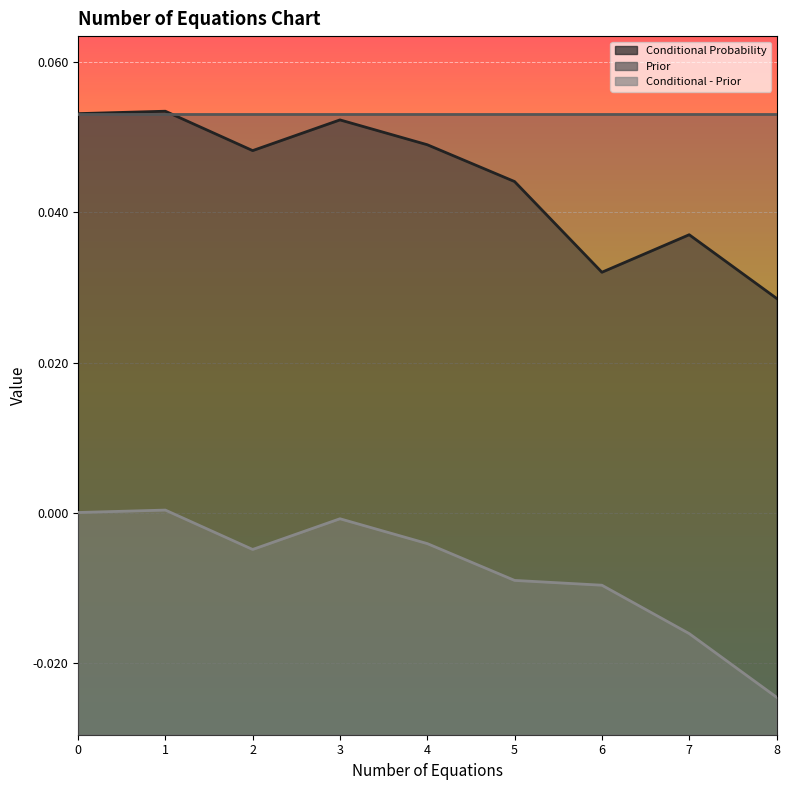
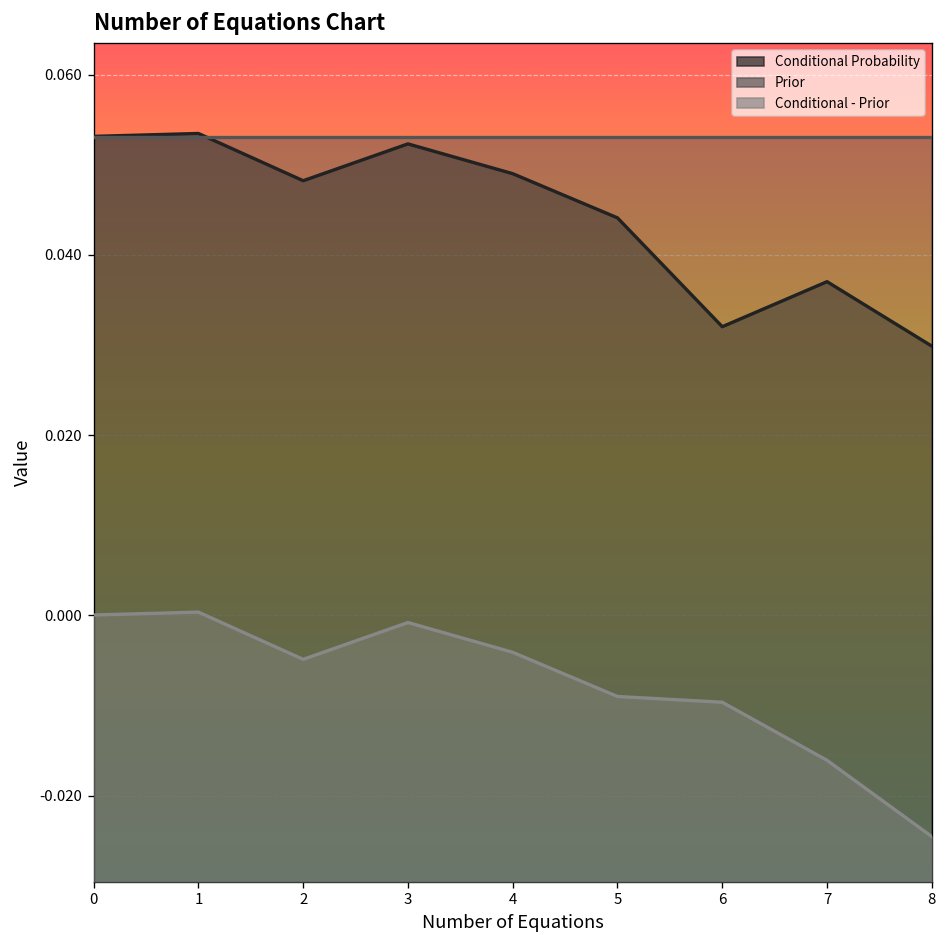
  {
    "Conditional Probability": {
      "1": 0.053,
      "2": 0.048,
      "3": 0.052,
      "4": 0.049,
      "5": 0.044,
      "6": 0.032,
      "7": 0.037,
-     "8": 0.029
+     "8": 0.030
    },
    "Prior": {
      "1": 0.053,
      "2": 0.053,
      "3": 0.053,
      "4": 0.053,
      "5": 0.053,
      "6": 0.053,
      "7": 0.053,
      "8": 0.053
    },
    "Conditional - Prior": {
      "0": 0.000,
      "1": 0.000,
      "2": -0.005,
      "3": -0.001,
      "4": -0.004,
      "5": -0.009,
      "6": -0.010,
      "7": -0.016,
      "8": -0.025
    }
  }
